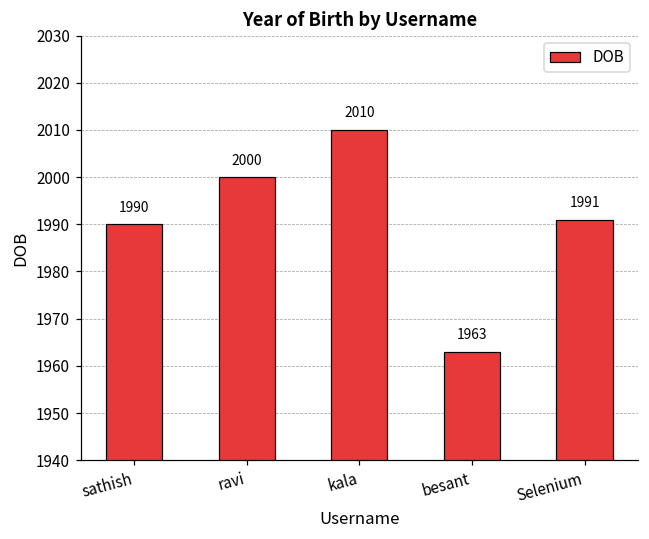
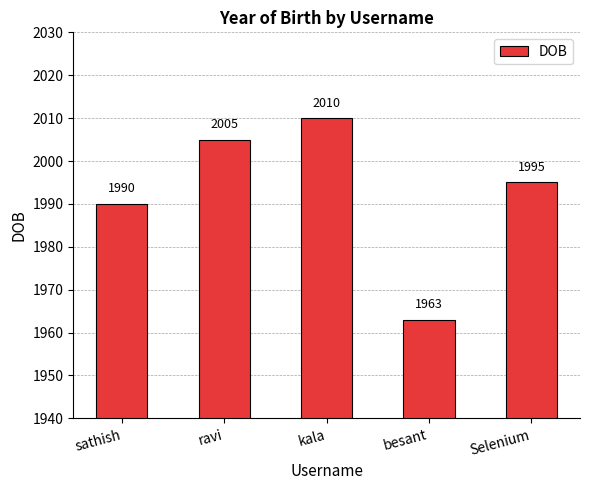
  {
    "sathish": 1990,
-   "ravi": 2000,
+   "ravi": 2005,
    "kala": 2010,
    "besant": 1963,
-   "Selenium": 1991
+   "Selenium": 1995
  }
